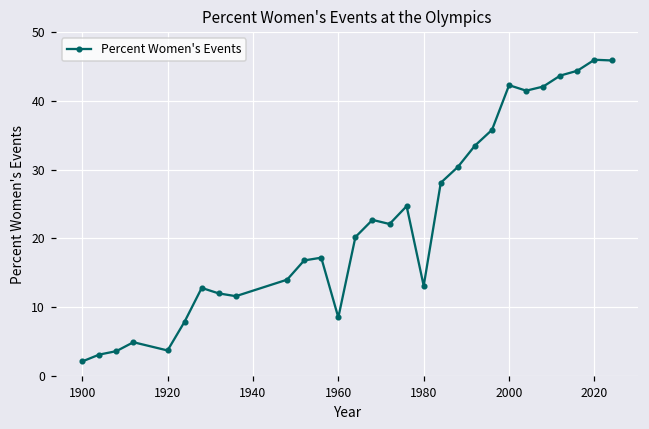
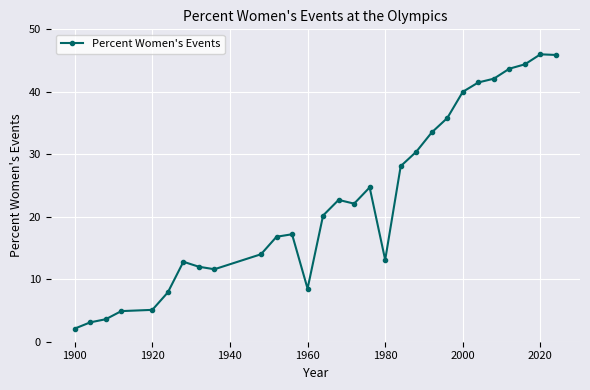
  {
    "1900": 2,
-   "1920": 4,
+   "1920": 5,
    "1960": 9,
    "1980": 13,
-   "2000": 42,
+   "2000": 40,
    "2020": 46
  }
